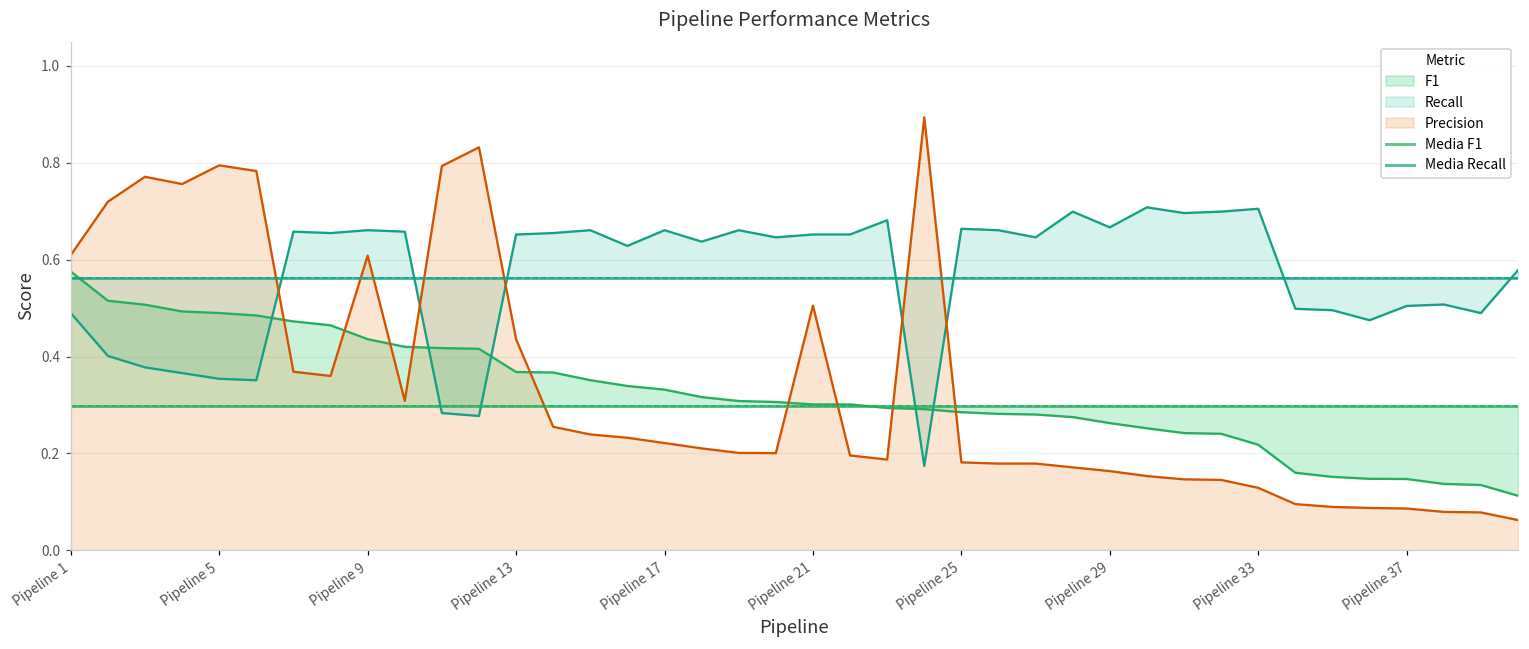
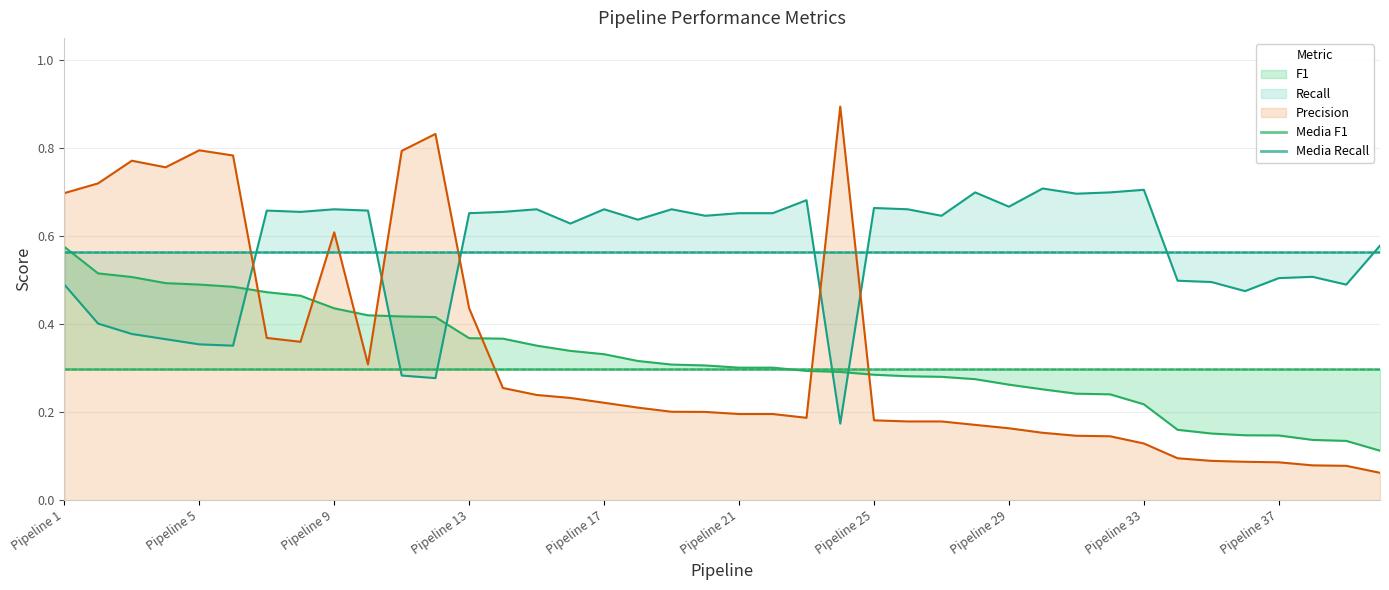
  {
    "Precision": {
-     "Pipeline 1": 0.61,
+     "Pipeline 1": 0.70,
      "Pipeline 5": 0.79,
      "Pipeline 9": 0.61,
      "Pipeline 13": 0.44,
      "Pipeline 17": 0.22,
-     "Pipeline 21": 0.51,
+     "Pipeline 21": 0.20,
      "Pipeline 25": 0.18,
      "Pipeline 29": 0.16,
      "Pipeline 33": 0.13,
      "Pipeline 37": 0.09
    }
  }
